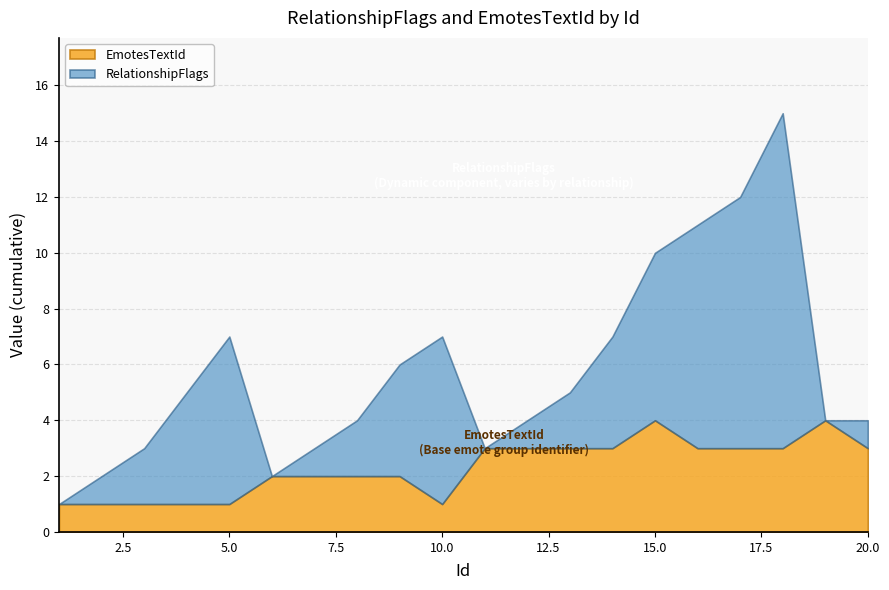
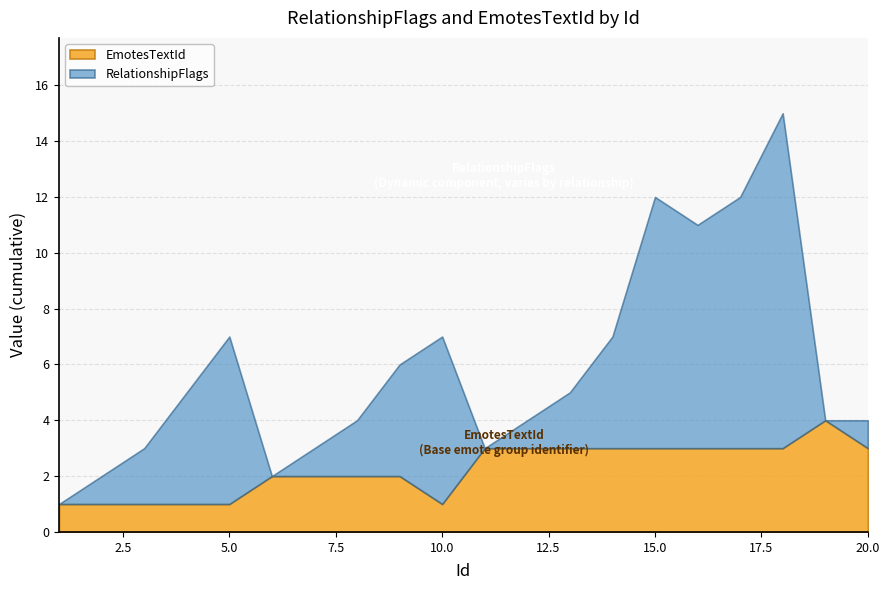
  {
    "EmotesTextId": {
      "5.0": 1,
      "10.0": 1,
-     "15.0": 4,
+     "15.0": 3,
      "20.0": 3
    },
    "RelationshipFlags": {
-     "15.0": 6
+     "15.0": 9
    }
  }
